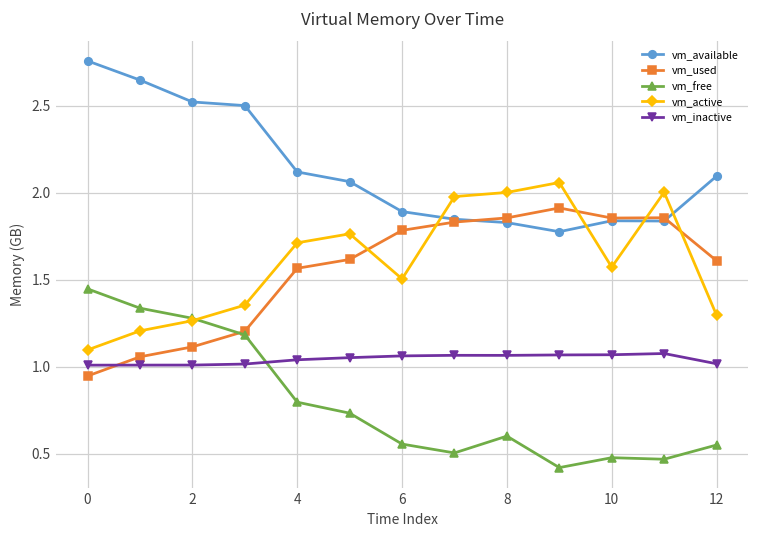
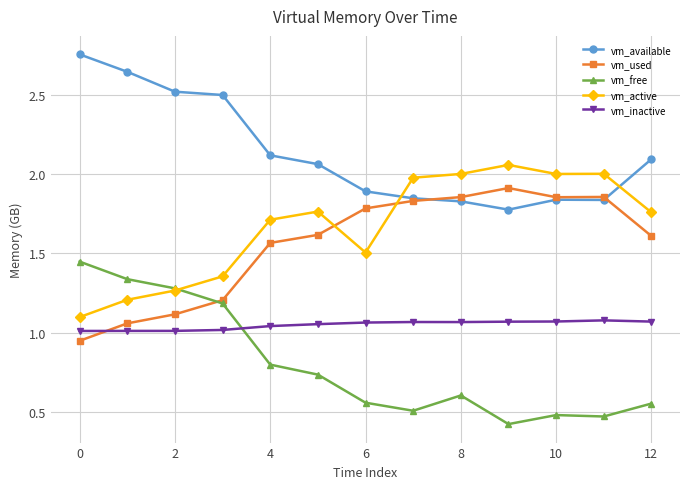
  {
    "vm_available": {
      "0": 2.76,
      "2": 2.52,
      "4": 2.12,
      "6": 1.89,
      "8": 1.83,
      "12": 2.10
    },
    "vm_used": {
      "0": 0.95,
      "2": 1.11,
      "4": 1.57,
      "6": 1.78,
      "8": 1.86,
      "12": 1.61
    },
    "vm_free": {
      "0": 1.45,
      "4": 0.80,
      "6": 0.56,
      "8": 0.60,
      "10": 0.48,
      "12": 0.55
    },
    "vm_active": {
      "0": 1.10,
      "4": 1.71,
      "6": 1.51,
      "8": 2.00,
-     "10": 1.57,
-     "12": 1.30
+     "10": 2.00,
+     "12": 1.76
    },
    "vm_inactive": {
      "0": 1.01,
      "2": 1.01,
      "4": 1.04,
      "6": 1.06,
      "8": 1.07,
      "10": 1.07,
-     "12": 1.02
+     "12": 1.07
    }
  }
